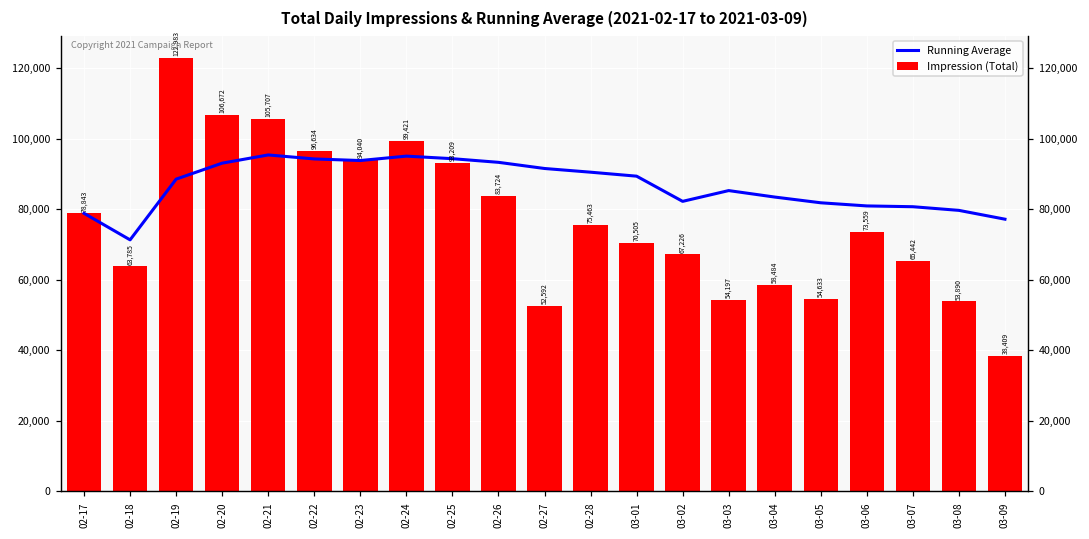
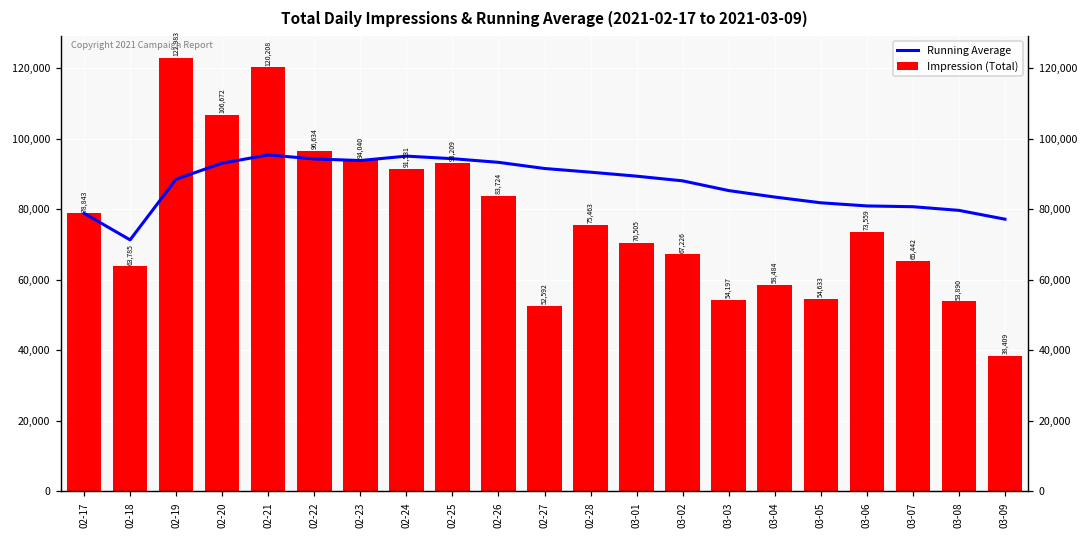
  {
    "Running Average": {
      "02-18": "71,000",
      "02-19": "89,000",
      "02-20": "93,000",
      "02-21": "95,000",
      "02-22": "94,000",
      "02-23": "94,000",
      "02-26": "93,000",
      "02-27": "92,000",
      "02-28": "91,000",
      "03-01": "89,000",
-     "03-02": "82,000",
+     "03-02": "88,000",
      "03-03": "85,000",
      "03-04": "83,000",
      "03-05": "82,000",
      "03-06": "81,000",
      "03-07": "81,000",
      "03-08": "80,000",
      "03-09": "77,000"
    },
    "Impression (Total)": {
      "02-18": "63,785",
      "02-20": "106,672",
-     "02-21": "105,707",
+     "02-21": "120,208",
      "02-22": "96,634",
      "02-23": "94,040",
-     "02-24": "99,421",
+     "02-24": "91,531",
      "02-26": "83,724",
      "02-27": "52,592",
      "02-28": "75,463",
      "03-01": "70,505",
      "03-02": "67,226",
      "03-03": "54,197",
      "03-04": "58,484",
      "03-05": "54,633",
      "03-06": "73,559",
      "03-07": "65,442",
      "03-08": "53,890",
      "03-09": "38,409"
    }
  }
